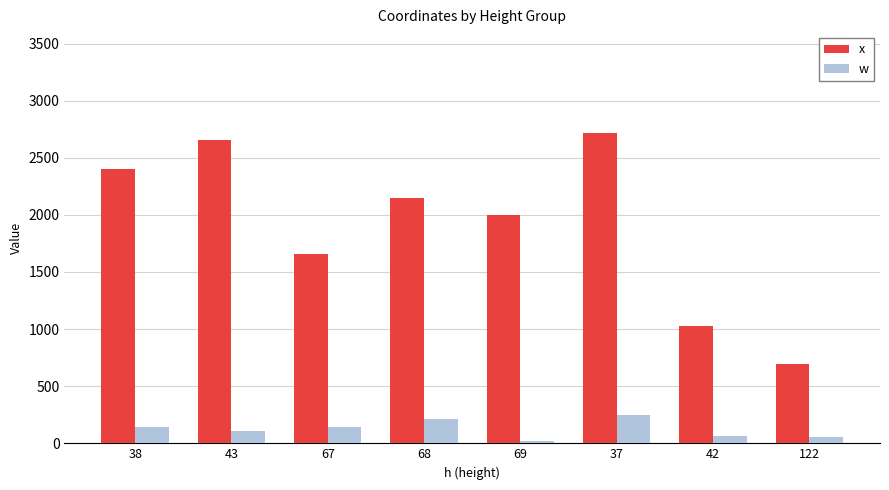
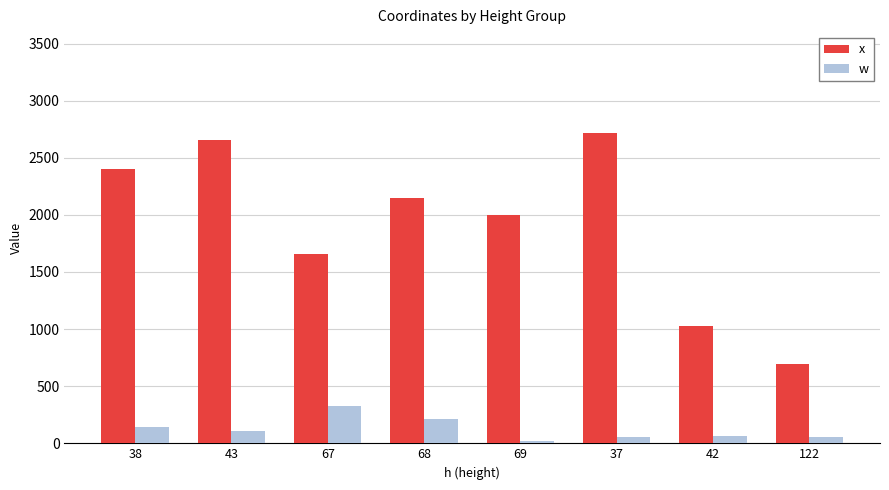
  {
    "x": {
      "38": 2400,
      "43": 2660,
      "67": 1660,
      "68": 2150,
      "69": 2000,
      "37": 2720,
      "42": 1030,
      "122": 690
    },
    "w": {
      "38": 150,
      "43": 110,
-     "67": 140,
+     "67": 330,
      "68": 220,
-     "37": 250,
+     "37": 50,
      "42": 60,
      "122": 50
    }
  }
